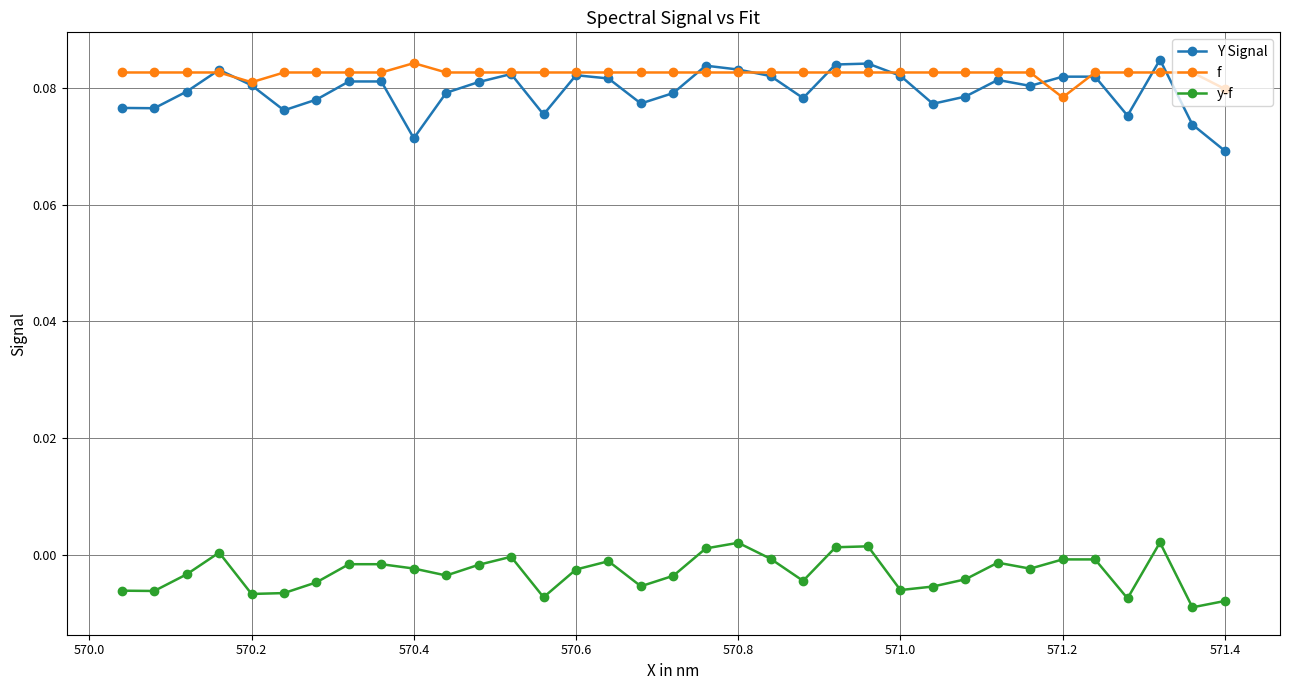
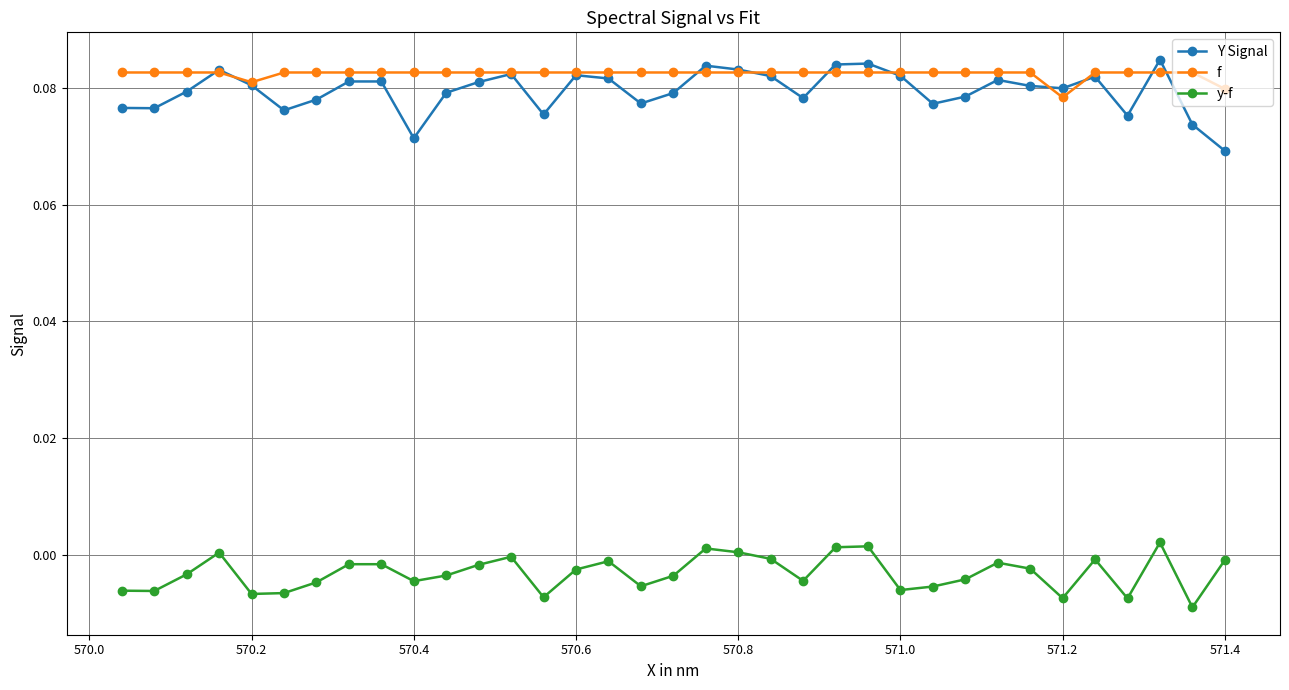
  {
    "Y Signal": {
      "570.2": 0.080,
      "570.4": 0.071,
      "570.6": 0.082,
      "570.8": 0.083,
      "571.0": 0.082,
-     "571.2": 0.082,
+     "571.2": 0.080,
      "571.4": 0.069
    },
    "f": {
      "570.2": 0.081,
-     "570.4": 0.084,
+     "570.4": 0.083,
      "570.6": 0.083,
      "570.8": 0.083,
      "571.0": 0.083,
      "571.2": 0.078
    },
    "y-f": {
      "570.2": -0.007,
-     "570.4": -0.002,
+     "570.4": -0.004,
      "570.6": -0.002,
-     "570.8": 0.002,
+     "570.8": 0.001,
      "571.0": -0.006,
-     "571.2": -0.001,
-     "571.4": -0.008
+     "571.2": -0.007,
+     "571.4": -0.001
    }
  }
